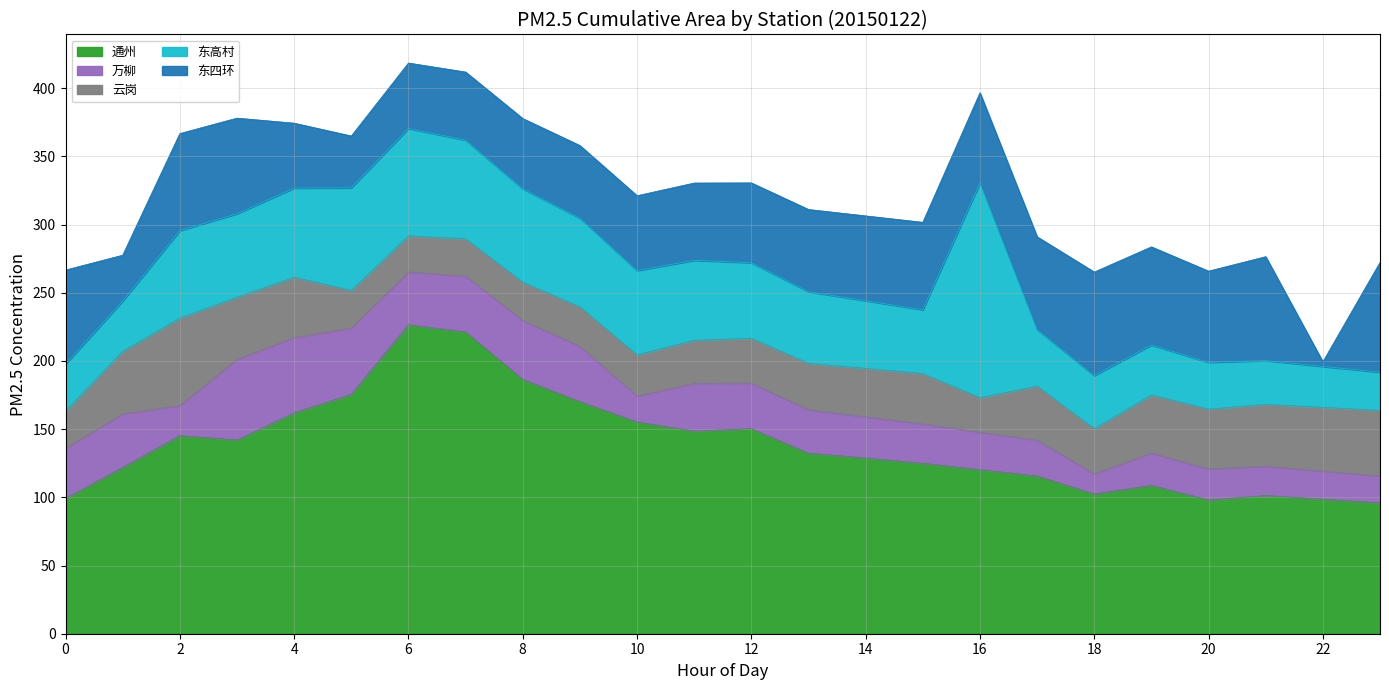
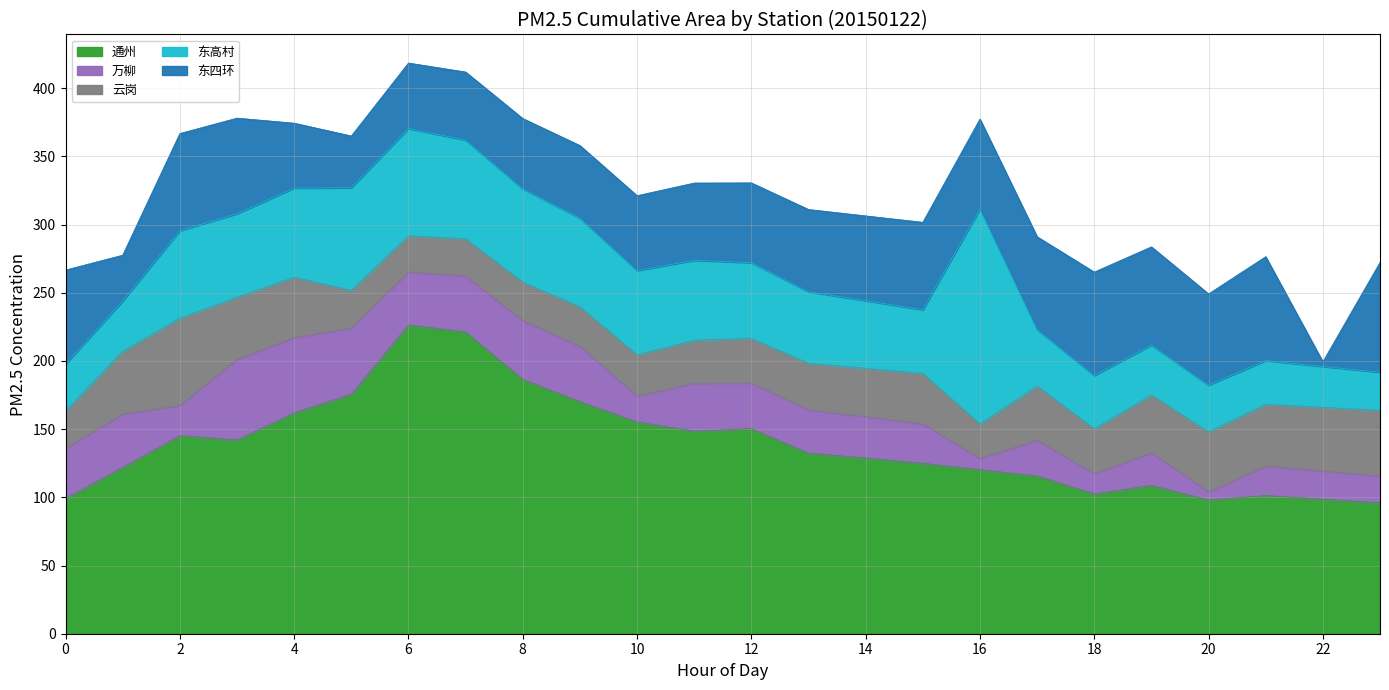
  {
    "通州": {
      "0": 99,
      "2": 145,
      "4": 162,
      "6": 227,
      "8": 187,
      "10": 155,
      "12": 150,
      "14": 129,
      "16": 120,
      "18": 103,
      "20": 98,
      "22": 99
    },
    "万柳": {
      "0": 37,
      "2": 22,
      "4": 55,
      "6": 39,
      "8": 43,
      "10": 19,
      "12": 33,
      "14": 30,
-     "16": 28,
+     "16": 8,
      "18": 15,
-     "20": 23,
+     "20": 6,
      "22": 21
    },
    "云岗": {
      "0": 27,
      "2": 64,
      "4": 44,
      "6": 27,
      "8": 28,
      "10": 30,
      "12": 33,
      "14": 36,
      "16": 25,
      "18": 33,
      "20": 44,
      "22": 47
    },
    "东高村": {
      "0": 34,
      "2": 64,
      "4": 65,
      "6": 79,
      "8": 69,
      "10": 62,
      "12": 56,
      "14": 50,
      "16": 158,
      "18": 39,
      "20": 34,
      "22": 30
    },
    "东四环": {
      "0": 69,
      "2": 71,
      "4": 48,
      "6": 48,
      "8": 52,
      "10": 55,
      "12": 59,
      "14": 62,
      "16": 66,
      "18": 76,
      "20": 67,
      "22": 3
    }
  }
